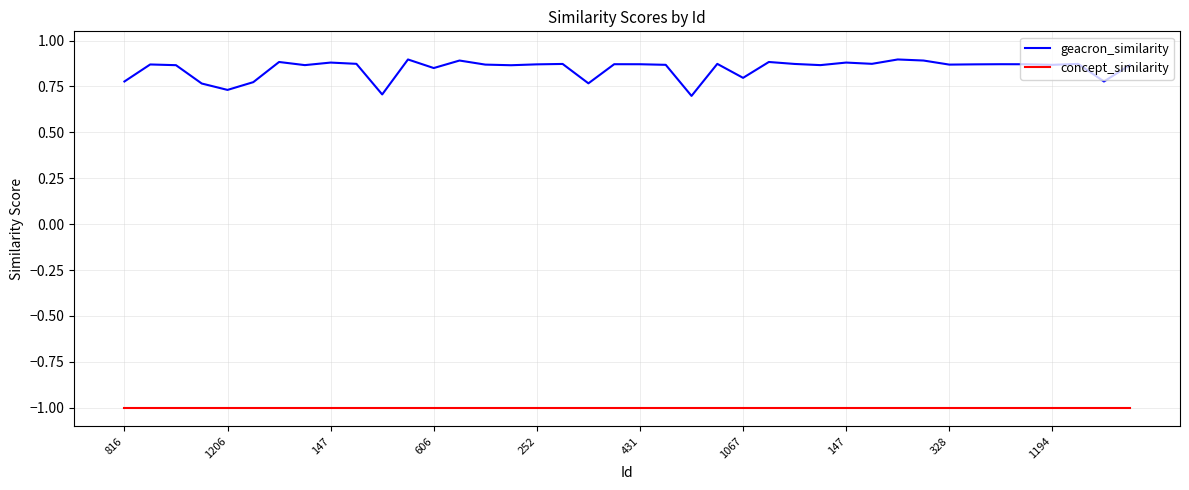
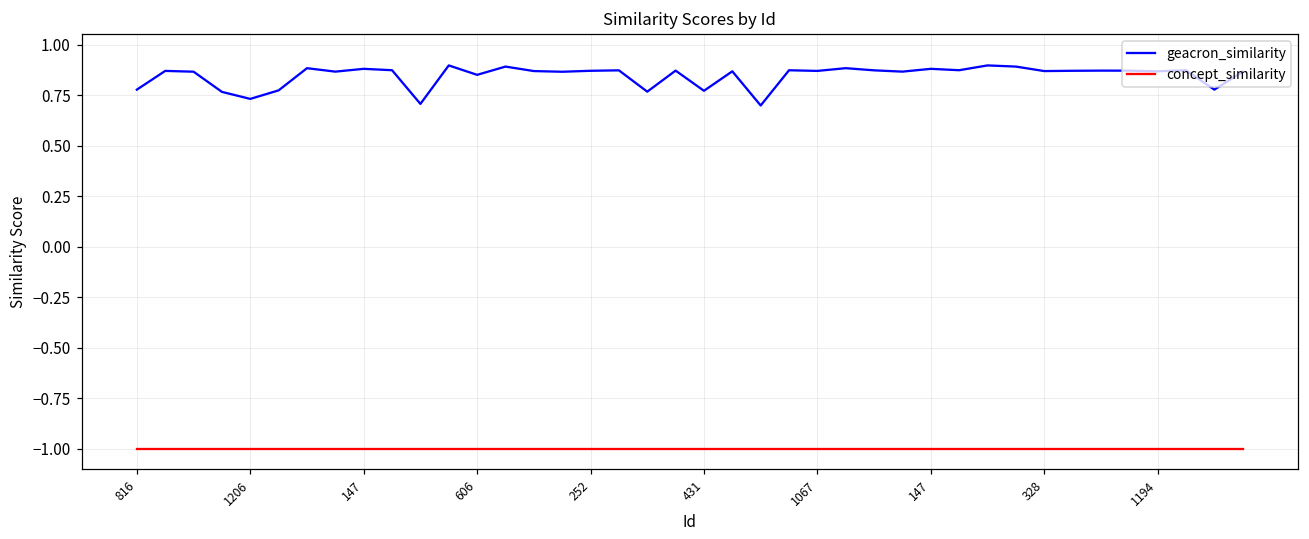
  {
    "geacron_similarity": {
      "816": 0.78,
      "1206": 0.73,
      "606": 0.85,
      "252": 0.87,
-     "431": 0.87,
-     "1067": 0.80,
+     "431": 0.77,
+     "1067": 0.87,
      "328": 0.87
    },
    "concept_similarity": {
      "816": -1.00,
      "1206": -1.00,
      "606": -1.00,
      "252": -1.00,
      "431": -1.00,
      "1067": -1.00,
      "328": -1.00,
      "1194": -1.00
    }
  }
